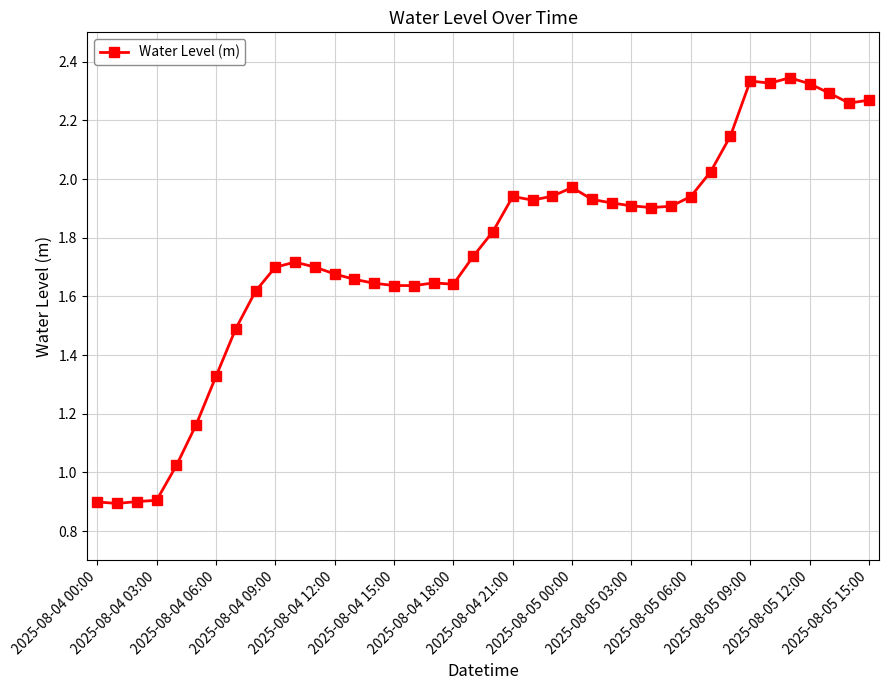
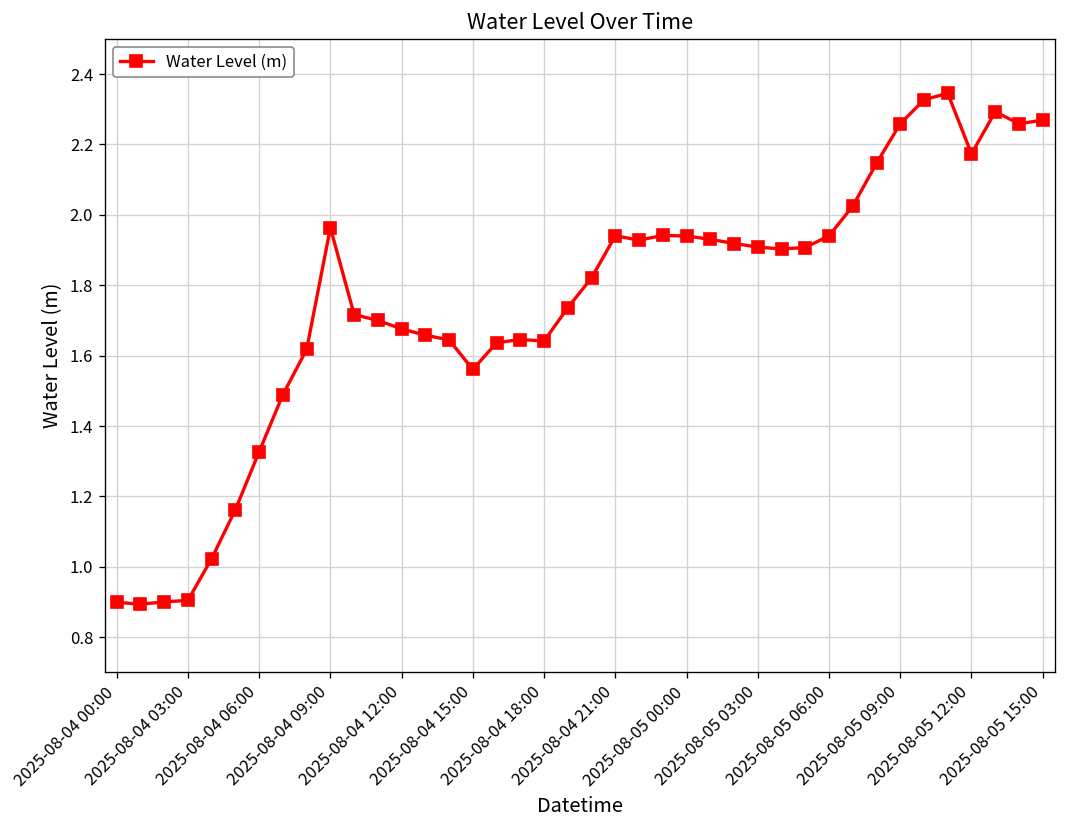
  {
    "2025-08-04 00:00": 0.90,
    "2025-08-04 03:00": 0.90,
    "2025-08-04 06:00": 1.33,
-   "2025-08-04 09:00": 1.70,
+   "2025-08-04 09:00": 1.96,
    "2025-08-04 12:00": 1.68,
-   "2025-08-04 15:00": 1.64,
+   "2025-08-04 15:00": 1.56,
    "2025-08-04 18:00": 1.64,
    "2025-08-04 21:00": 1.94,
-   "2025-08-05 00:00": 1.97,
+   "2025-08-05 00:00": 1.94,
    "2025-08-05 03:00": 1.91,
    "2025-08-05 06:00": 1.94,
-   "2025-08-05 09:00": 2.33,
-   "2025-08-05 12:00": 2.32,
+   "2025-08-05 09:00": 2.26,
+   "2025-08-05 12:00": 2.17,
    "2025-08-05 15:00": 2.27
  }
